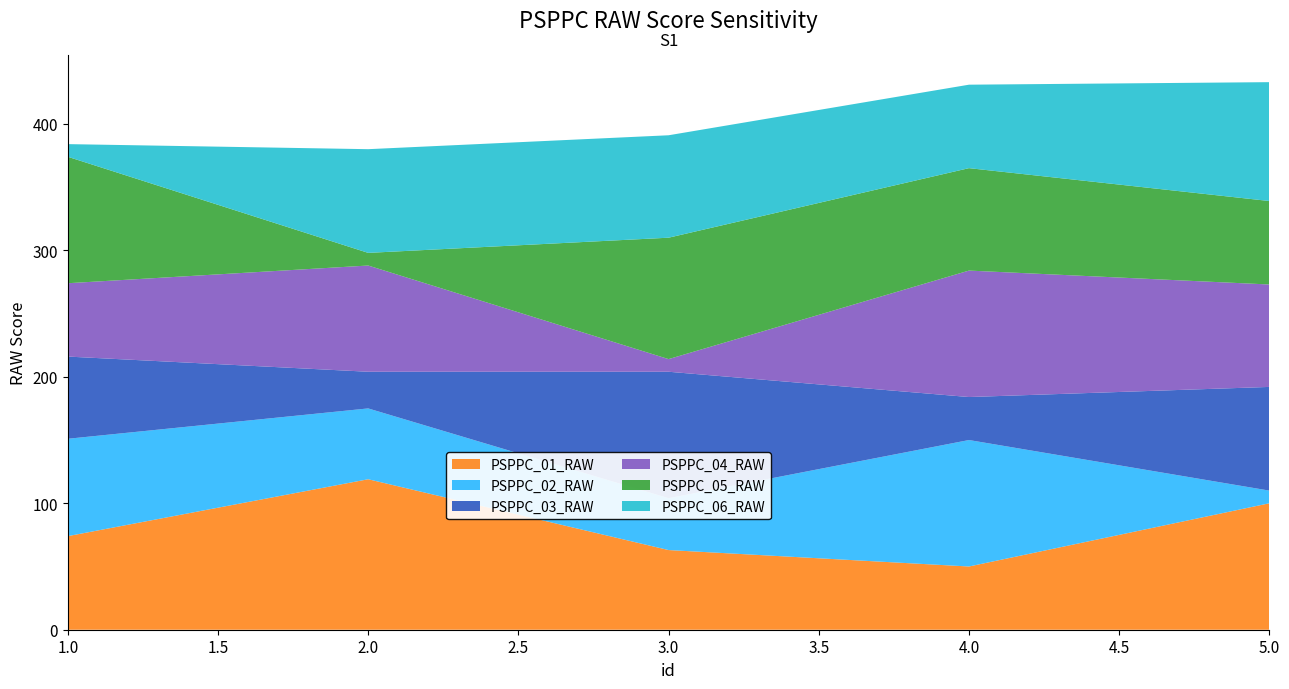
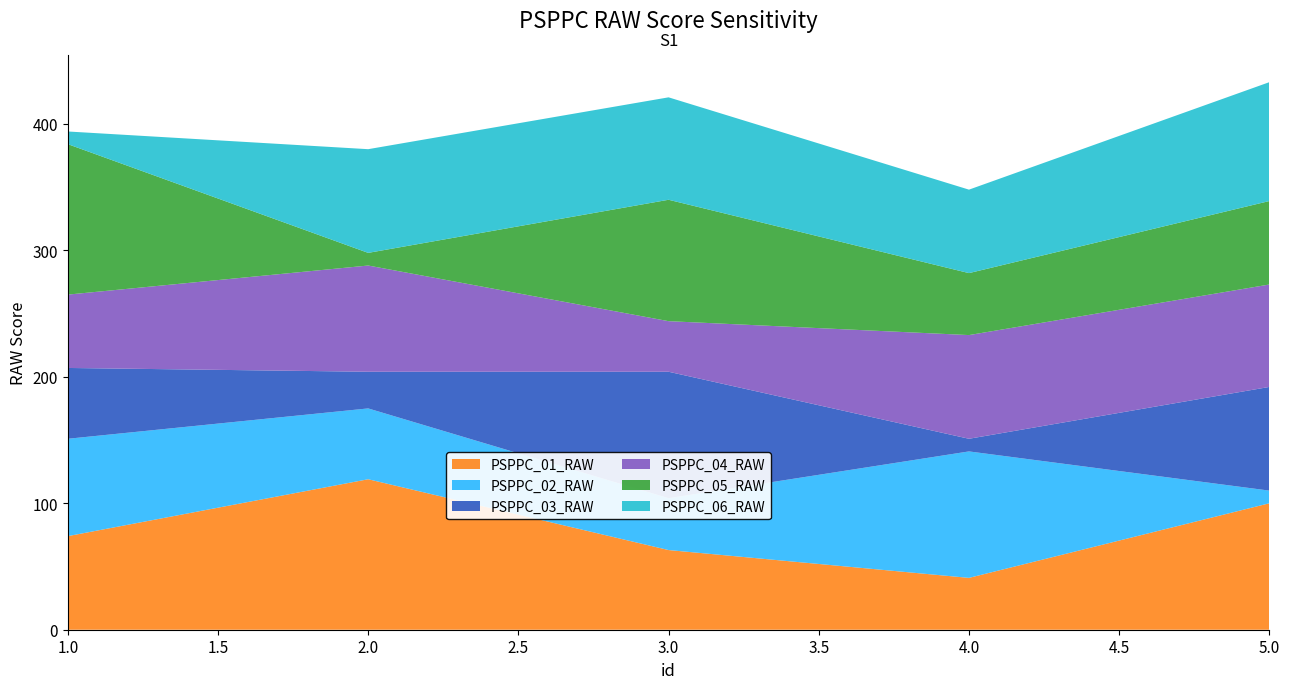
  {
    "PSPPC_01_RAW": {
      "1.0": 74,
      "2.0": 119,
      "3.0": 63,
-     "4.0": 50,
+     "4.0": 41,
      "5.0": 100
    },
    "PSPPC_03_RAW": {
-     "1.0": 65,
+     "1.0": 56,
      "2.0": 29,
      "3.0": 100,
-     "4.0": 34,
+     "4.0": 10,
      "5.0": 82
    },
    "PSPPC_04_RAW": {
      "1.0": 58,
      "2.0": 84,
-     "3.0": 10,
-     "4.0": 100,
+     "3.0": 40,
+     "4.0": 82,
      "5.0": 81
    },
    "PSPPC_05_RAW": {
-     "1.0": 100,
+     "1.0": 119,
      "2.0": 10,
      "3.0": 96,
-     "4.0": 81,
+     "4.0": 49,
      "5.0": 66
    }
  }
